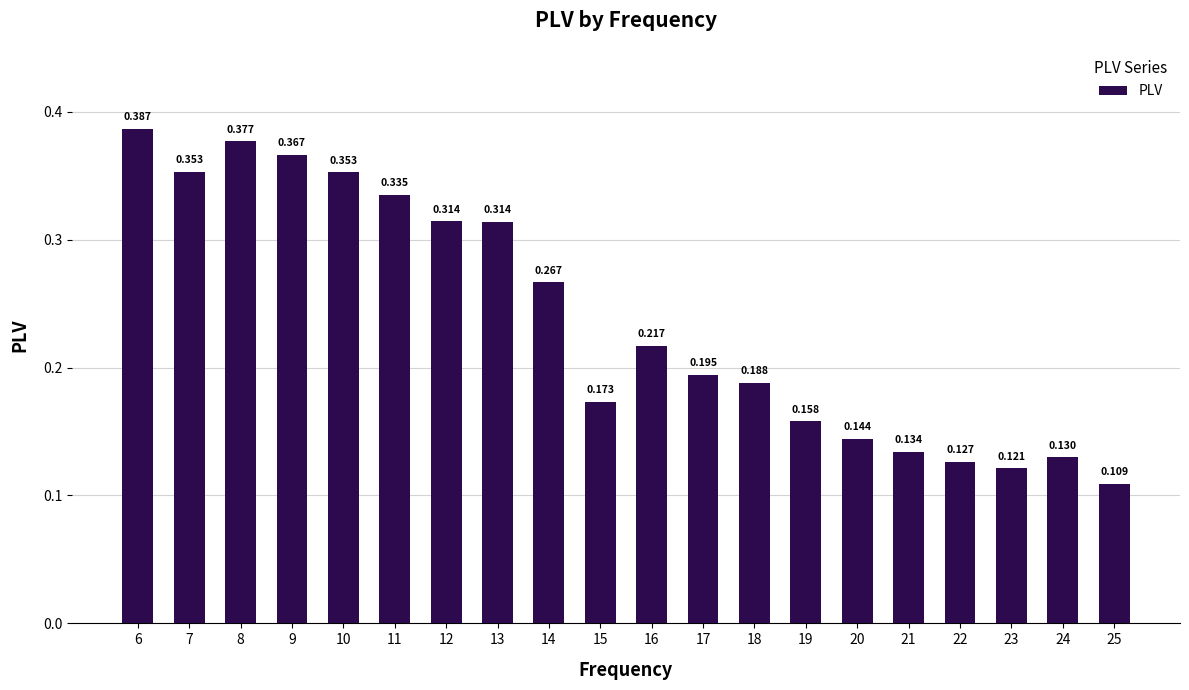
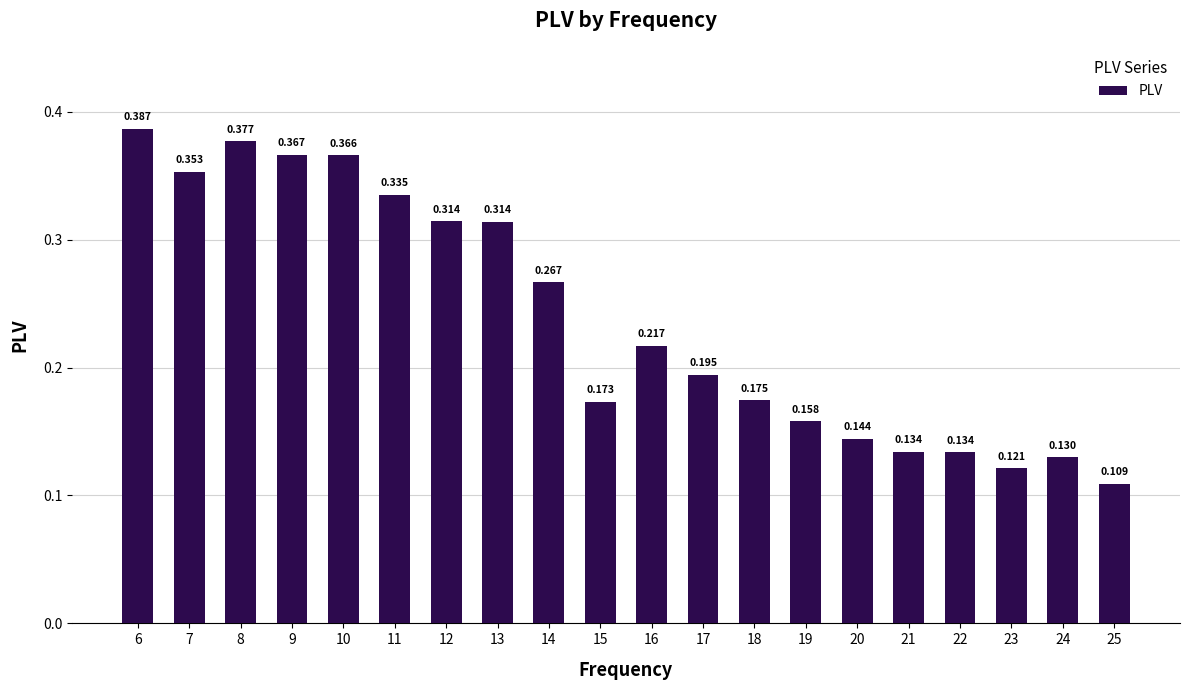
  {
    "6": 0.387,
    "7": 0.353,
    "8": 0.377,
    "9": 0.367,
-   "10": 0.353,
+   "10": 0.366,
    "11": 0.335,
    "12": 0.314,
    "13": 0.314,
    "14": 0.267,
    "15": 0.173,
    "16": 0.217,
    "17": 0.195,
-   "18": 0.188,
+   "18": 0.175,
    "19": 0.158,
    "20": 0.144,
    "21": 0.134,
-   "22": 0.127,
+   "22": 0.134,
    "23": 0.121,
    "24": 0.130,
    "25": 0.109
  }
